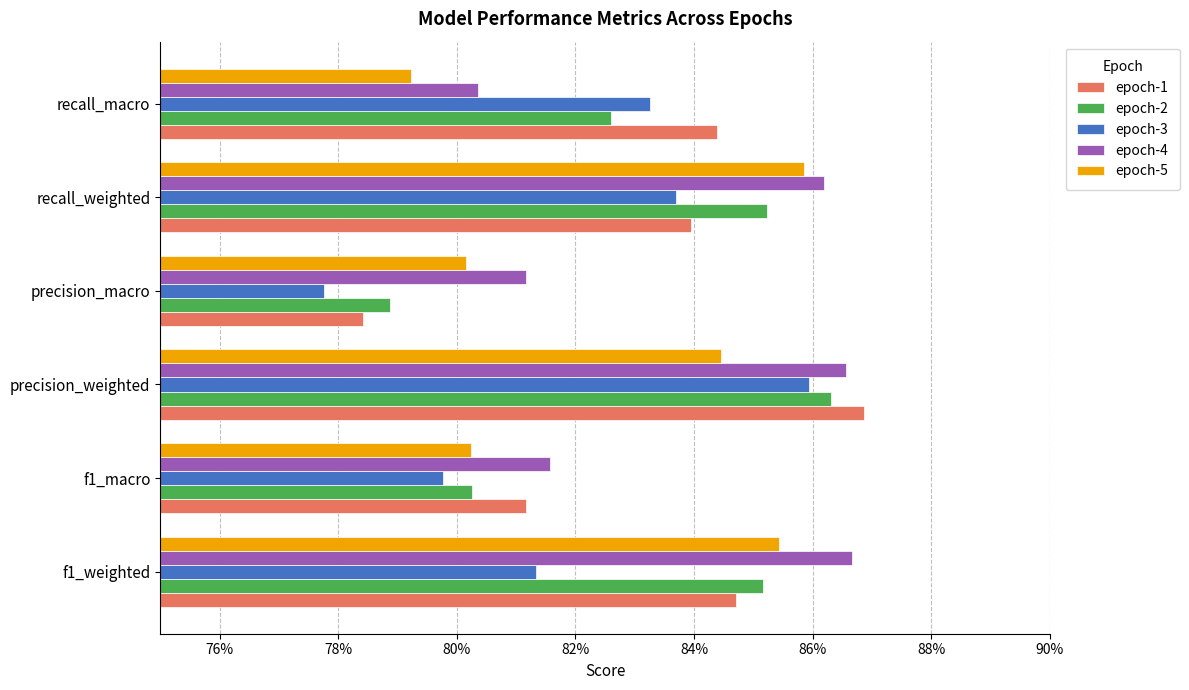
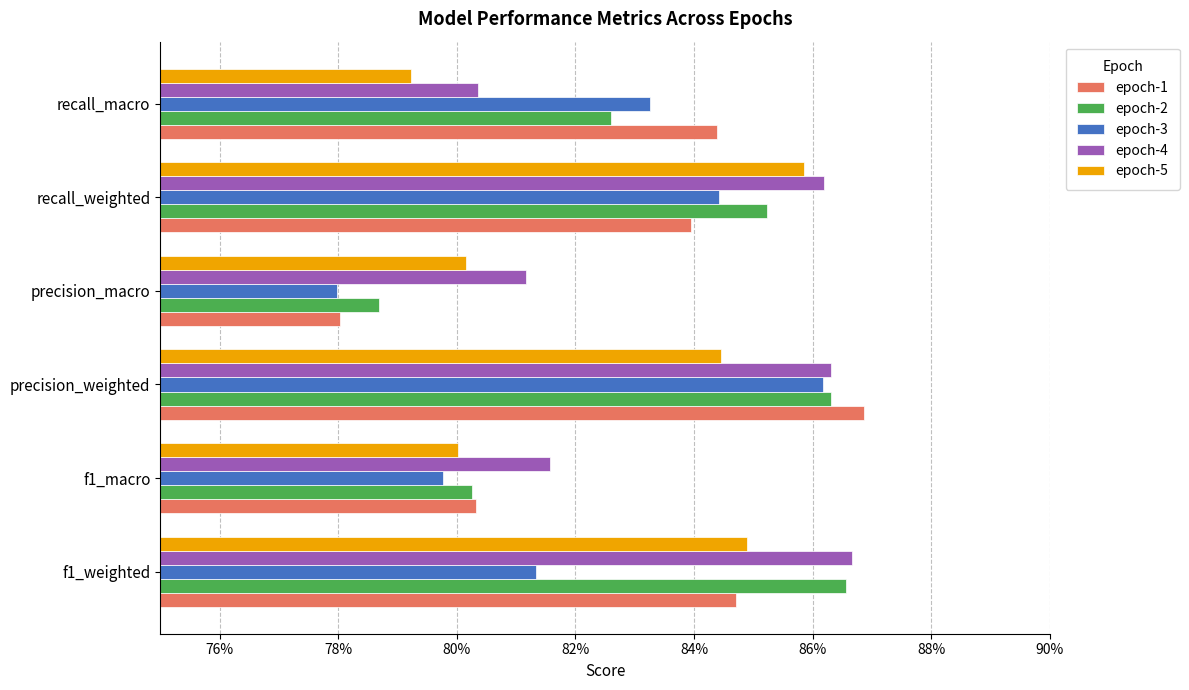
  {
    "epoch-1": {
      "recall_macro": "84.4%",
      "recall_weighted": "84.0%",
-     "precision_macro": "78.4%",
+     "precision_macro": "78.0%",
      "precision_weighted": "86.9%",
-     "f1_macro": "81.2%",
+     "f1_macro": "80.3%",
      "f1_weighted": "84.7%"
    },
    "epoch-2": {
      "recall_macro": "82.6%",
      "recall_weighted": "85.2%",
-     "precision_macro": "78.9%",
+     "precision_macro": "78.7%",
      "precision_weighted": "86.3%",
      "f1_macro": "80.3%",
-     "f1_weighted": "85.2%"
+     "f1_weighted": "86.6%"
    },
    "epoch-3": {
      "recall_macro": "83.3%",
-     "recall_weighted": "83.7%",
-     "precision_macro": "77.8%",
-     "precision_weighted": "85.9%",
+     "recall_weighted": "84.4%",
+     "precision_macro": "78.0%",
+     "precision_weighted": "86.2%",
      "f1_macro": "79.8%",
      "f1_weighted": "81.3%"
    },
    "epoch-4": {
      "recall_macro": "80.4%",
      "recall_weighted": "86.2%",
      "precision_macro": "81.2%",
-     "precision_weighted": "86.6%",
+     "precision_weighted": "86.3%",
      "f1_macro": "81.6%",
      "f1_weighted": "86.7%"
    },
    "epoch-5": {
      "recall_macro": "79.2%",
      "recall_weighted": "85.9%",
      "precision_macro": "80.2%",
      "precision_weighted": "84.5%",
-     "f1_macro": "80.2%",
-     "f1_weighted": "85.4%"
+     "f1_macro": "80.0%",
+     "f1_weighted": "84.9%"
    }
  }
